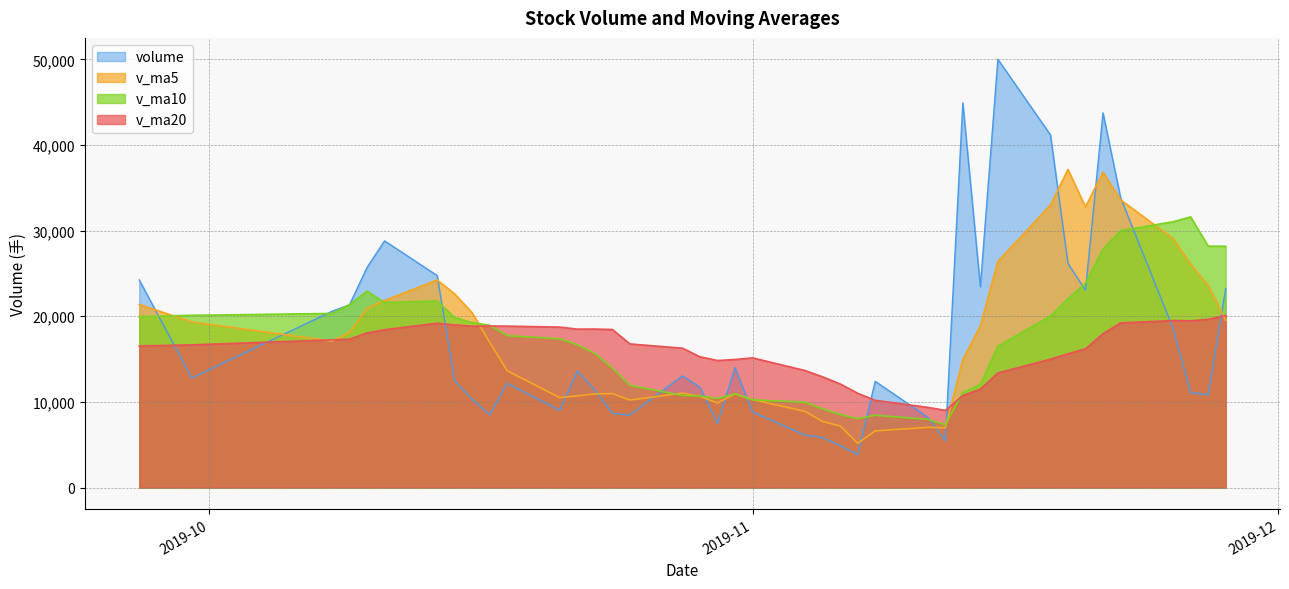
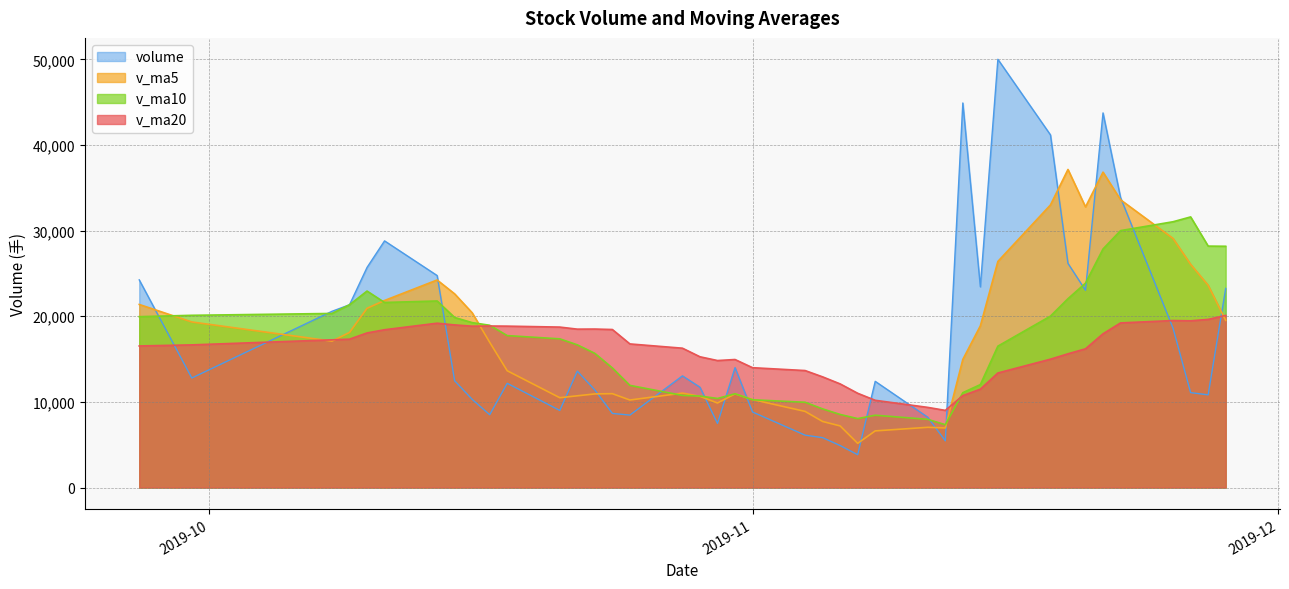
  {
    "volume": {
      "2019-11": "9,000"
    },
    "v_ma20": {
-     "2019-11": "15,000"
+     "2019-11": "14,000"
    }
  }
